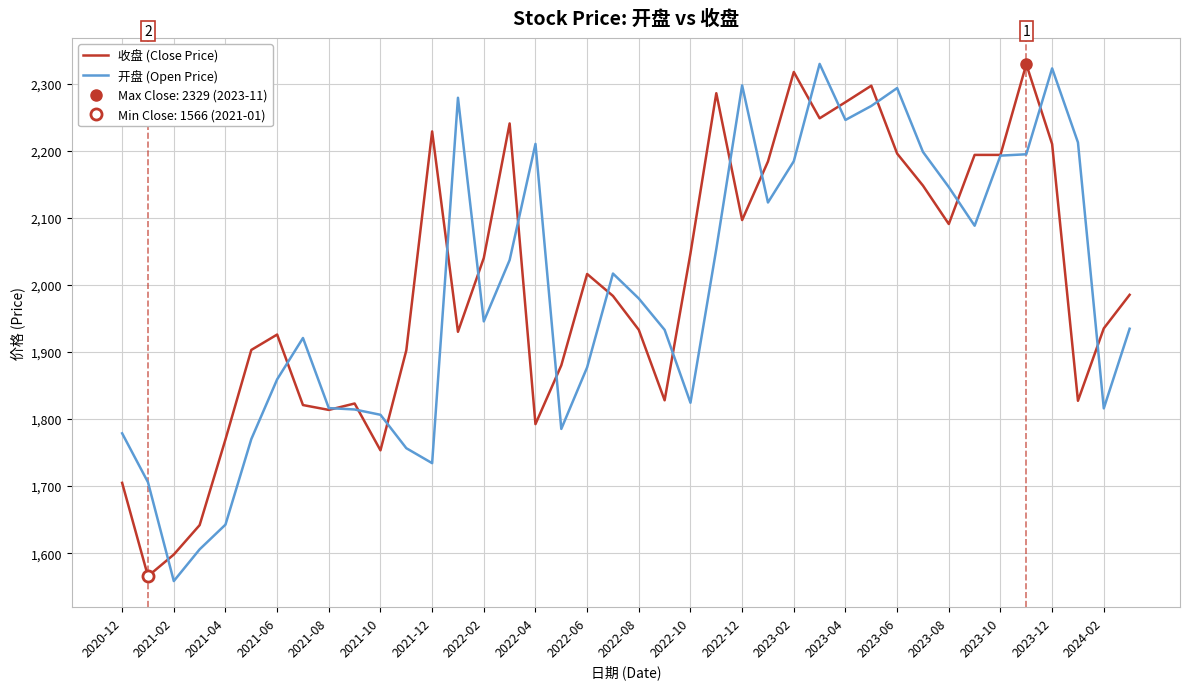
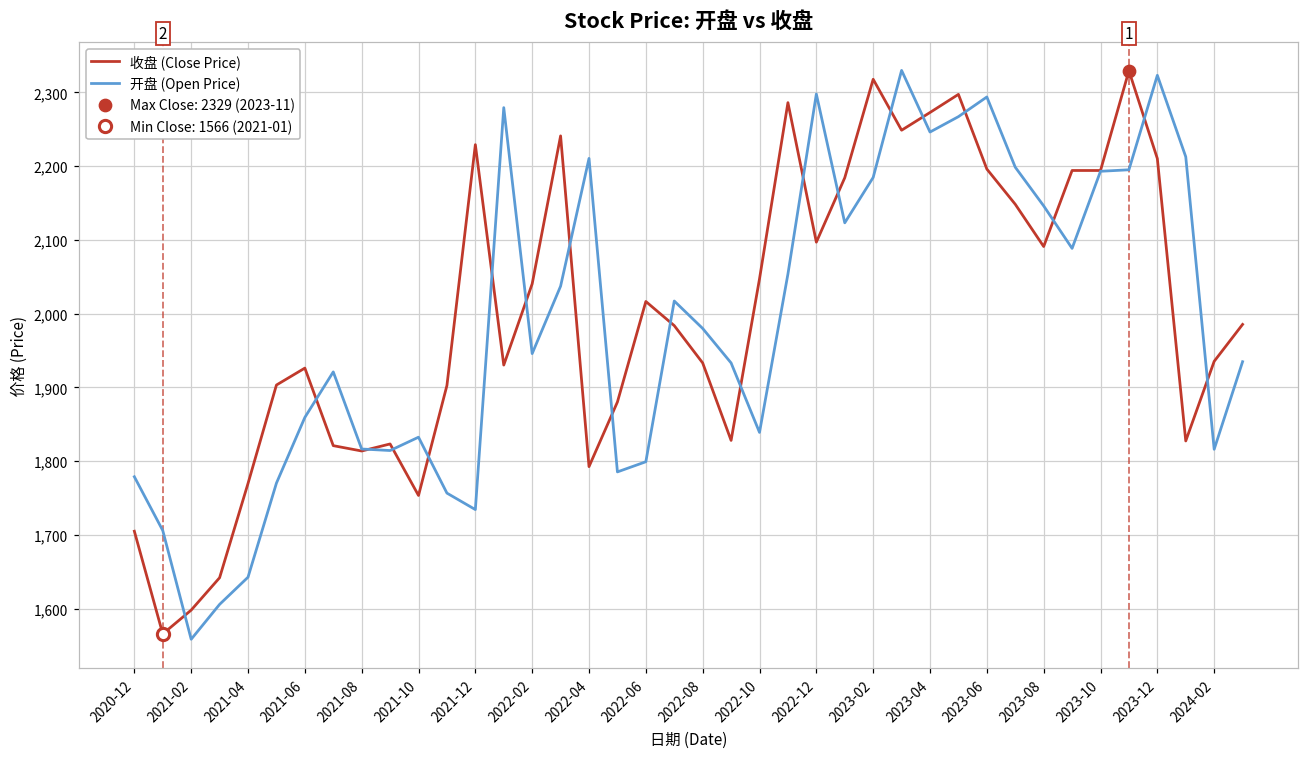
  {
    "开盘 (Open Price)": {
      "2020-12": "1,780",
      "2021-02": "1,560",
      "2021-04": "1,640",
      "2021-06": "1,860",
-     "2021-10": "1,810",
+     "2021-10": "1,830",
      "2021-12": "1,730",
      "2022-02": "1,950",
      "2022-04": "2,210",
-     "2022-06": "1,880",
+     "2022-06": "1,800",
      "2022-08": "1,980",
-     "2022-10": "1,820",
+     "2022-10": "1,840",
      "2022-12": "2,300",
      "2023-02": "2,180",
      "2023-04": "2,250",
      "2023-06": "2,290",
      "2023-08": "2,150",
      "2023-12": "2,320",
      "2024-02": "1,820"
    }
  }
